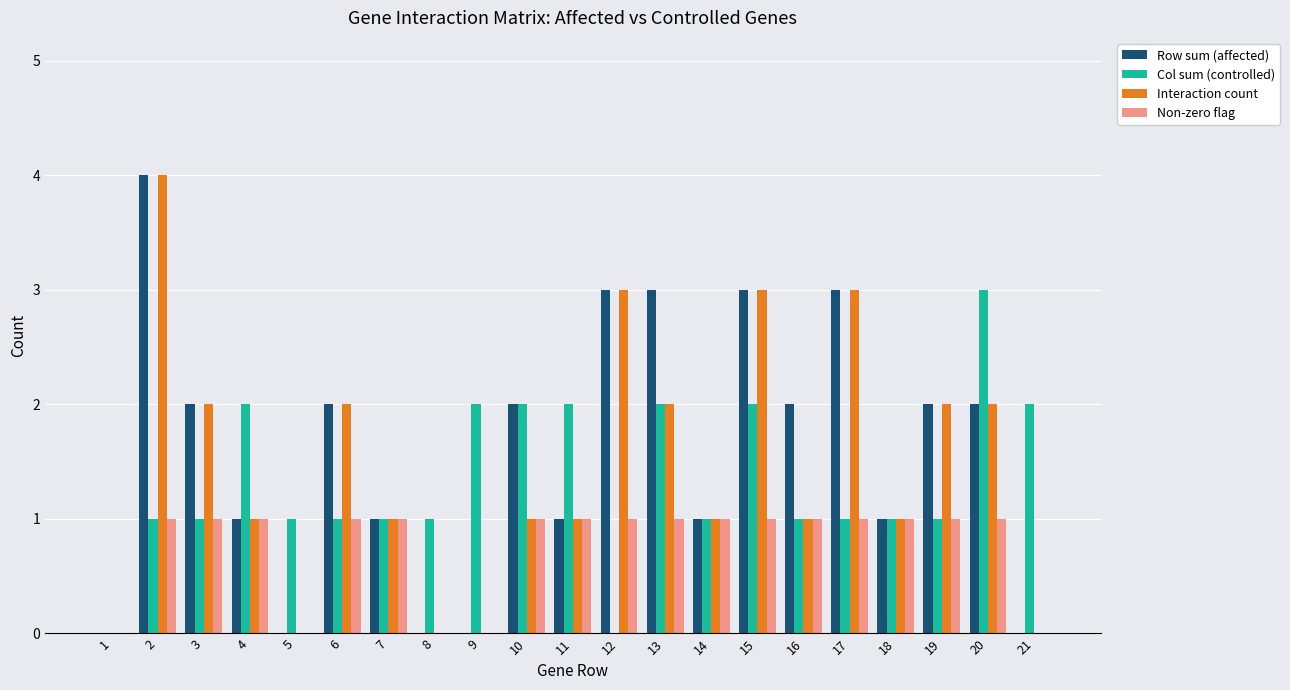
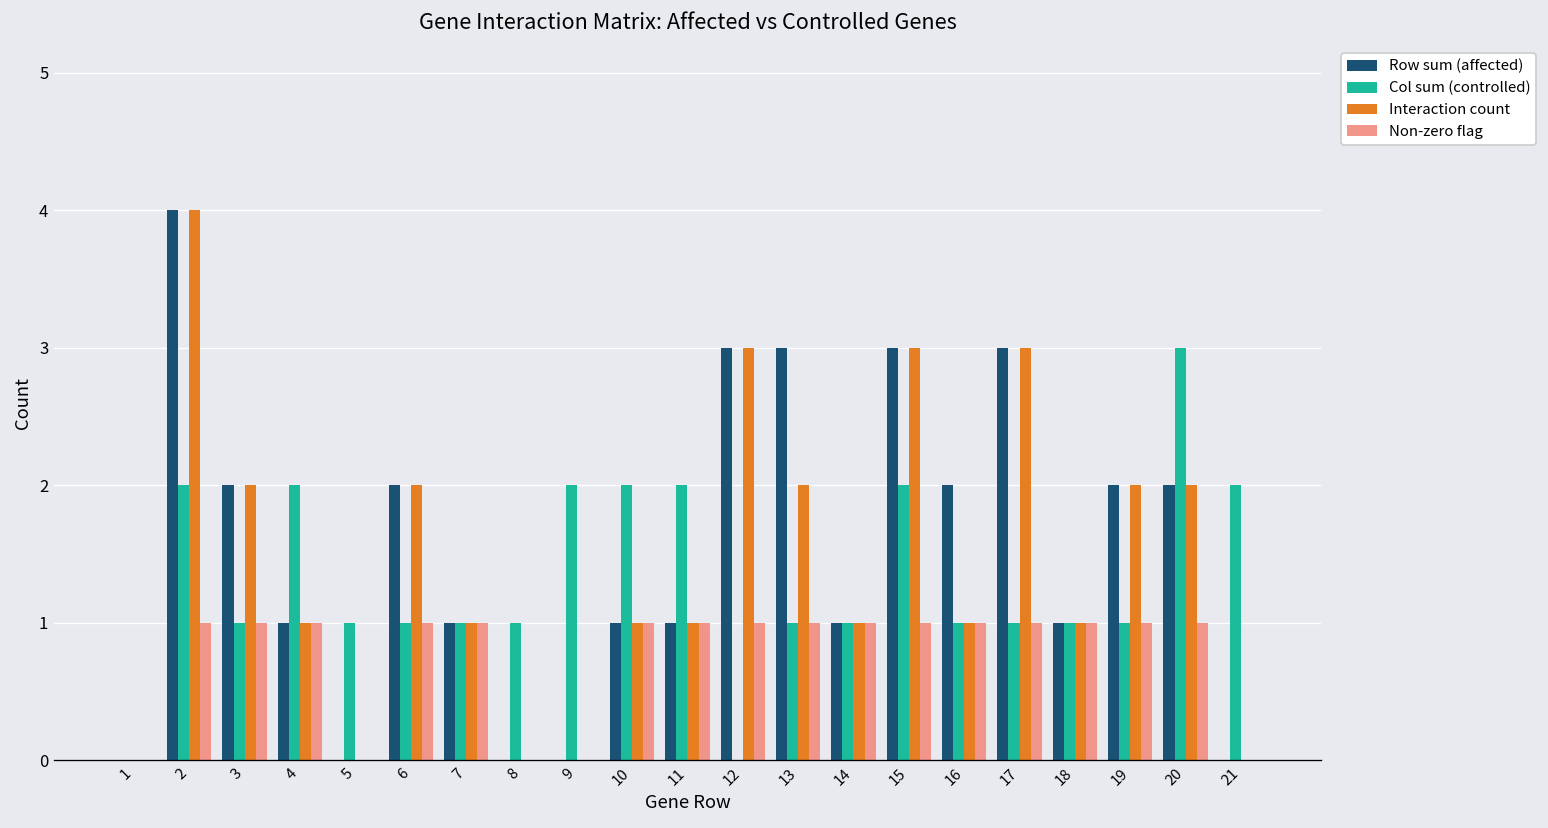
  {
    "Row sum (affected)": {
      "1": 0,
      "2": 4,
      "3": 2,
      "4": 1,
      "5": 0,
      "6": 2,
      "7": 1,
      "8": 0,
      "9": 0,
-     "10": 2,
+     "10": 1,
      "11": 1,
      "12": 3,
      "13": 3,
      "14": 1,
      "15": 3,
      "16": 2,
      "17": 3,
      "18": 1,
      "19": 2,
      "20": 2,
      "21": 0
    },
    "Col sum (controlled)": {
      "1": 0,
-     "2": 1,
+     "2": 2,
      "3": 1,
      "4": 2,
      "5": 1,
      "6": 1,
      "7": 1,
      "8": 1,
      "9": 2,
      "10": 2,
      "11": 2,
      "12": 0,
-     "13": 2,
+     "13": 1,
      "14": 1,
      "15": 2,
      "16": 1,
      "17": 1,
      "18": 1,
      "19": 1,
      "20": 3,
      "21": 2
    },
    "Interaction count": {
      "1": 0,
      "2": 4,
      "3": 2,
      "4": 1,
      "5": 0,
      "6": 2,
      "7": 1,
      "8": 0,
      "9": 0,
      "10": 1,
      "11": 1,
      "12": 3,
      "13": 2,
      "14": 1,
      "15": 3,
      "16": 1,
      "17": 3,
      "18": 1,
      "19": 2,
      "20": 2,
      "21": 0
    },
    "Non-zero flag": {
      "1": 0,
      "2": 1,
      "3": 1,
      "4": 1,
      "5": 0,
      "6": 1,
      "7": 1,
      "8": 0,
      "9": 0,
      "10": 1,
      "11": 1,
      "12": 1,
      "13": 1,
      "14": 1,
      "15": 1,
      "16": 1,
      "17": 1,
      "18": 1,
      "19": 1,
      "20": 1,
      "21": 0
    }
  }
